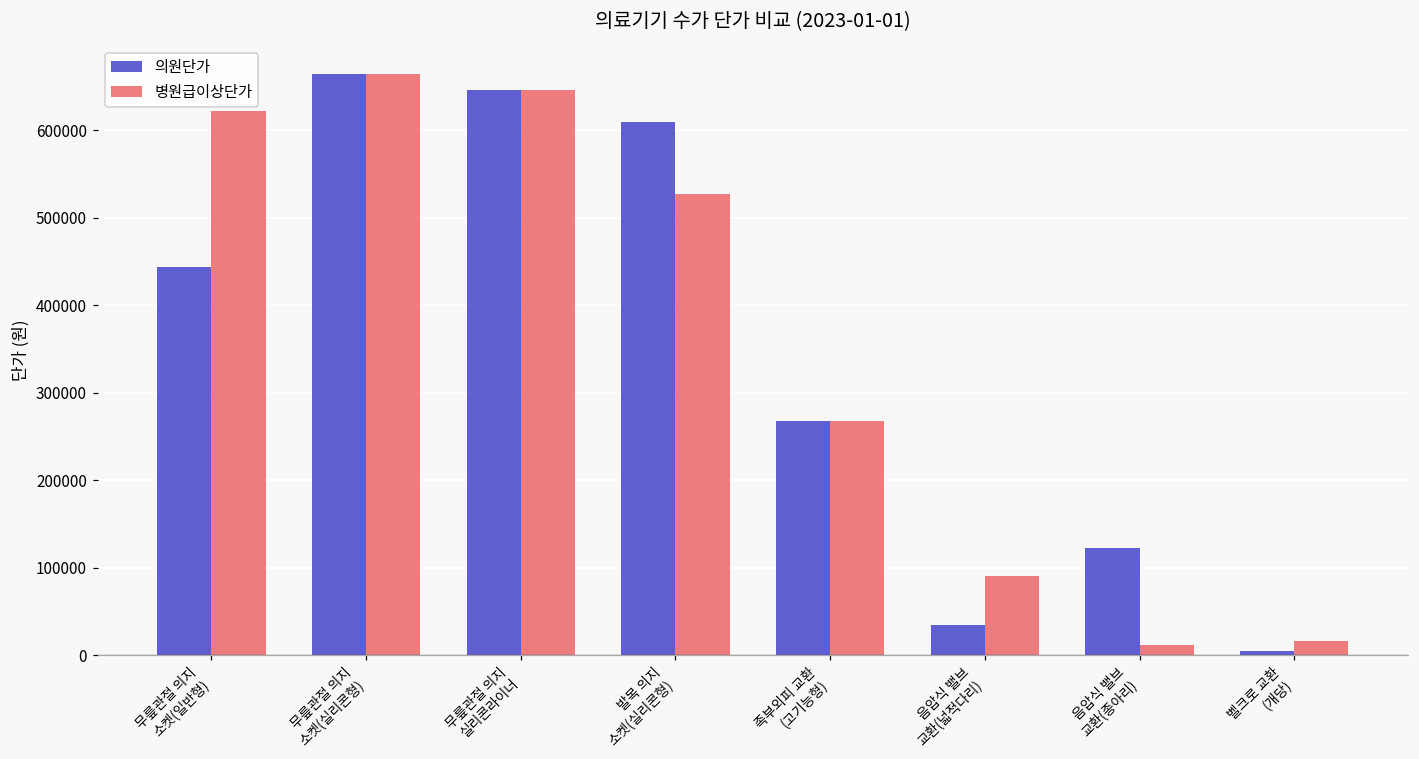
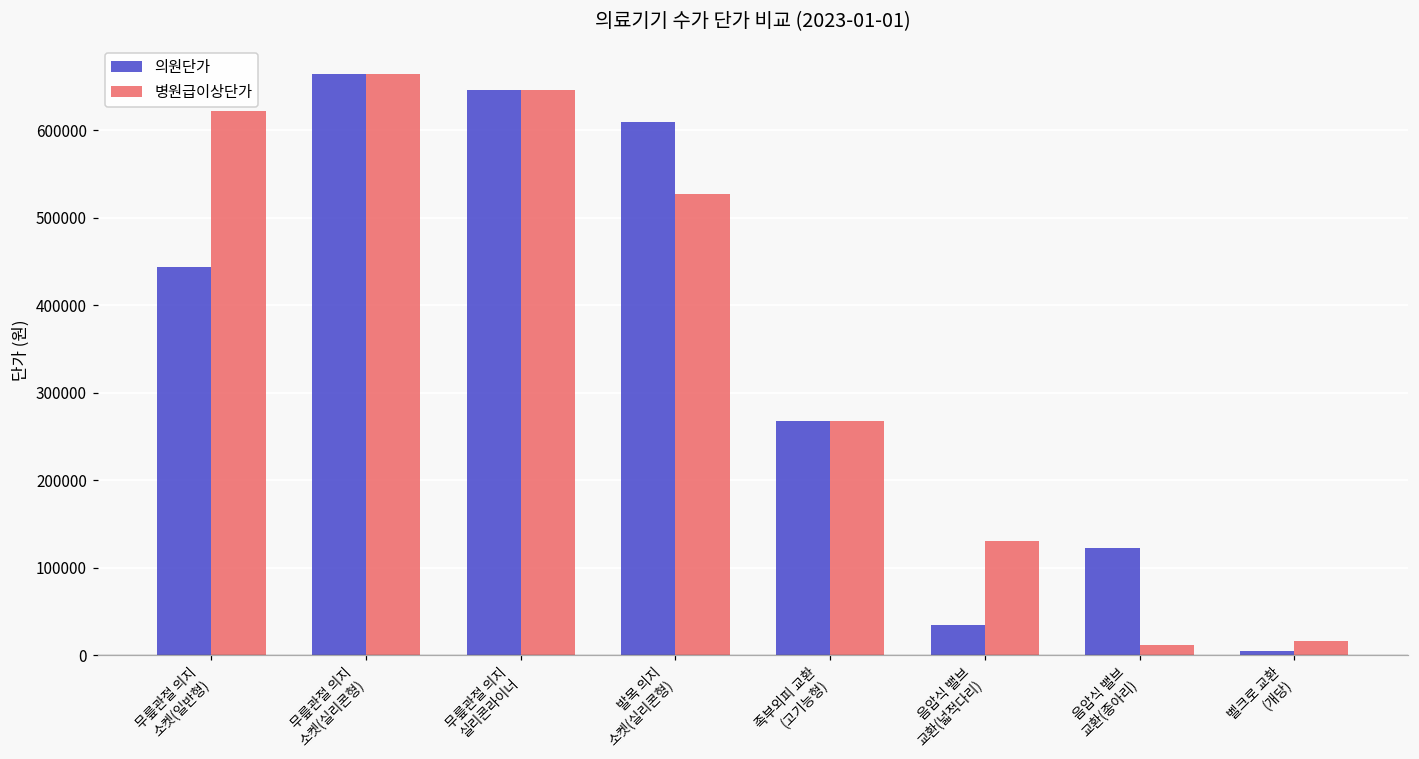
  {
    "의원단가": {
      "무릎관절 의지 소켓(일반형)": 440000,
      "무릎관절 의지 소켓(실리콘형)": 660000,
      "무릎관절 의지 실리콘라이너": 650000,
      "발목 의지 소켓(실리콘형)": 610000,
      "족부외피 교환 (고기능형)": 270000,
      "음압식 밸브 교환(넓적다리)": 30000,
      "음압식 밸브 교환(종아리)": 120000,
      "벨크로 교환 (개당)": 10000
    },
    "병원급이상단가": {
      "무릎관절 의지 소켓(일반형)": 620000,
      "무릎관절 의지 소켓(실리콘형)": 660000,
      "무릎관절 의지 실리콘라이너": 650000,
      "발목 의지 소켓(실리콘형)": 530000,
      "족부외피 교환 (고기능형)": 270000,
-     "음압식 밸브 교환(넓적다리)": 90000,
+     "음압식 밸브 교환(넓적다리)": 130000,
      "음압식 밸브 교환(종아리)": 10000,
      "벨크로 교환 (개당)": 20000
    }
  }
